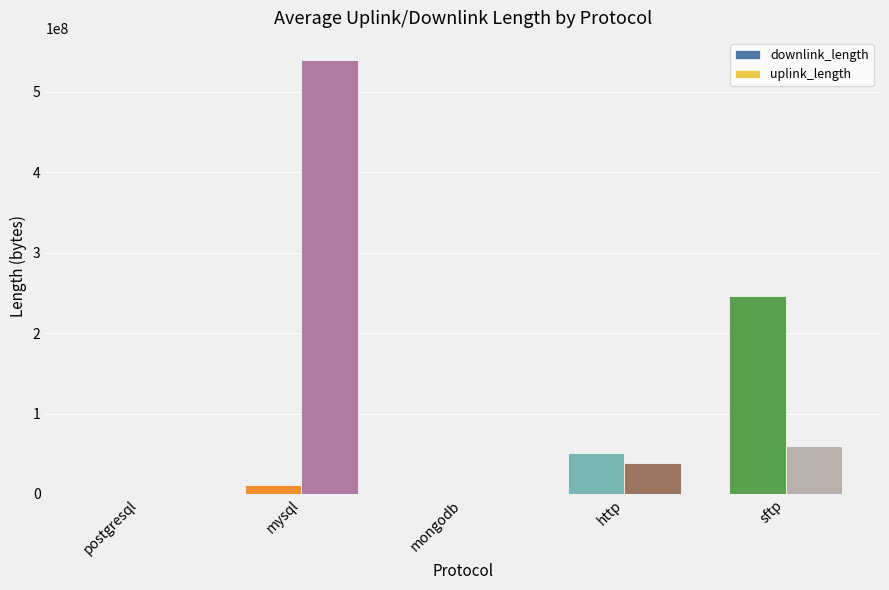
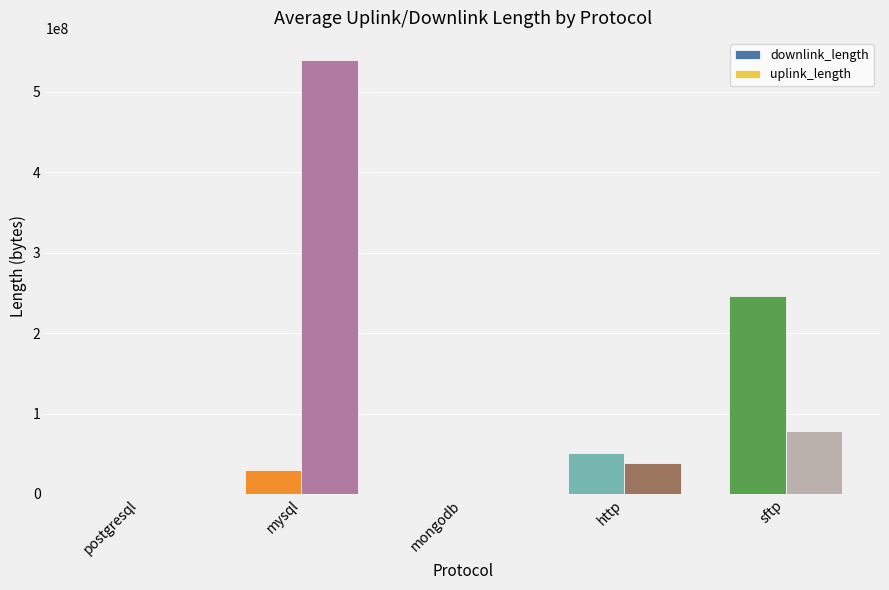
  {
    "downlink_length": {
-     "mysql": 10000000,
+     "mysql": 30000000,
      "http": 50000000,
      "sftp": 250000000
    },
    "uplink_length": {
      "mysql": 540000000,
      "http": 40000000,
-     "sftp": 60000000
+     "sftp": 80000000
    }
  }
